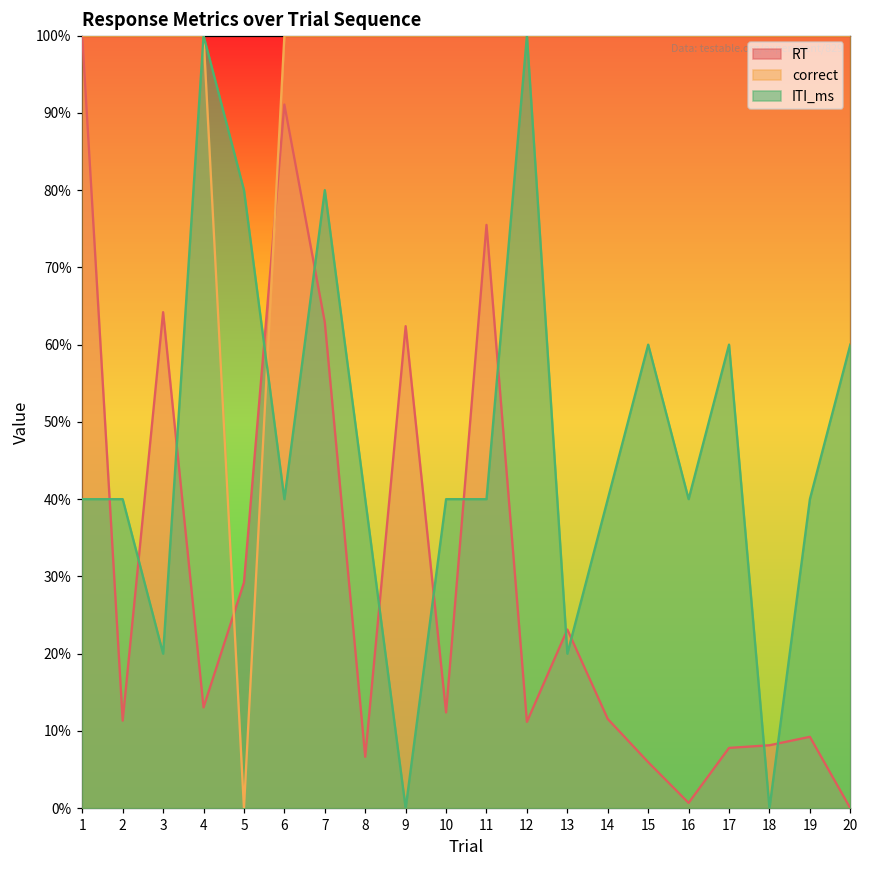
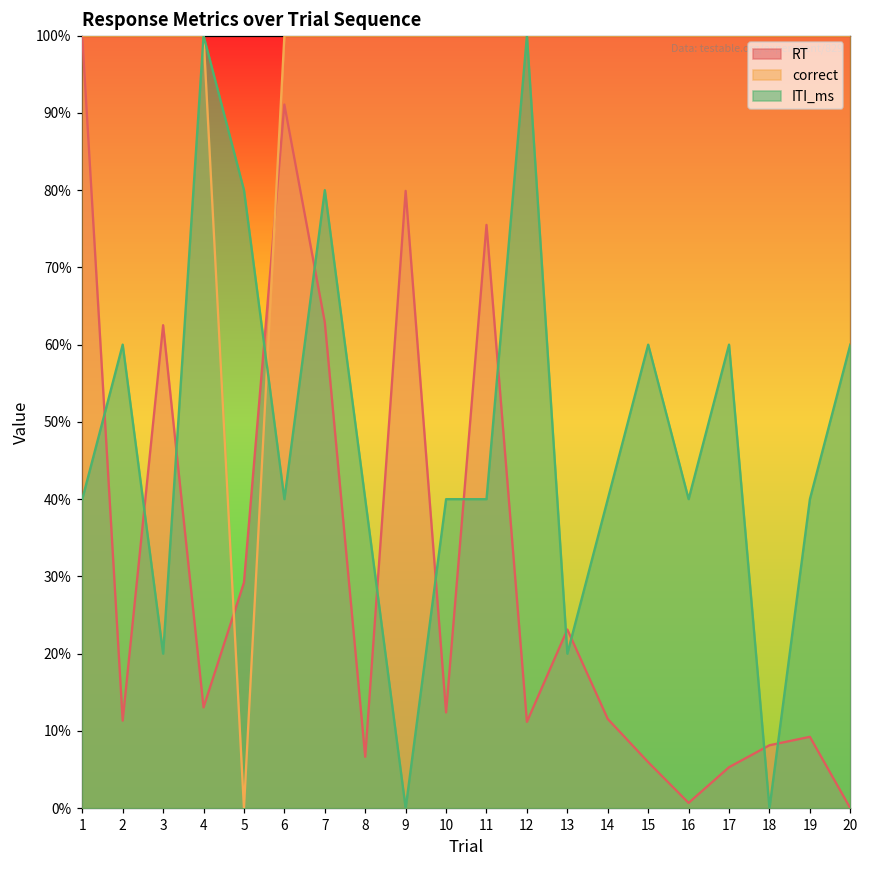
  {
    "RT": {
      "2": "11%",
-     "3": "64%",
+     "3": "63%",
      "4": "13%",
      "5": "29%",
      "6": "91%",
      "7": "63%",
      "8": "7%",
-     "9": "62%",
+     "9": "80%",
      "10": "12%",
      "11": "75%",
      "12": "11%",
      "13": "23%",
      "14": "12%",
      "15": "6%",
      "16": "1%",
-     "17": "8%",
+     "17": "5%",
      "18": "8%",
      "19": "9%",
      "20": "0%"
    },
    "correct": {
      "2": "100%",
      "3": "100%",
      "5": "0%",
      "6": "100%",
      "7": "100%",
      "8": "100%",
      "9": "100%",
      "10": "100%",
      "11": "100%",
      "13": "100%",
      "14": "100%",
      "15": "100%",
      "20": "100%"
    },
    "ITI_ms": {
      "1": "40%",
-     "2": "40%",
+     "2": "60%",
      "3": "20%",
      "5": "80%",
      "6": "40%",
      "7": "80%",
      "8": "40%",
      "9": "0%",
      "10": "40%",
      "11": "40%",
      "13": "20%",
      "14": "40%",
      "15": "60%",
      "16": "40%",
      "17": "60%",
      "18": "0%",
      "19": "40%",
      "20": "60%"
    }
  }
